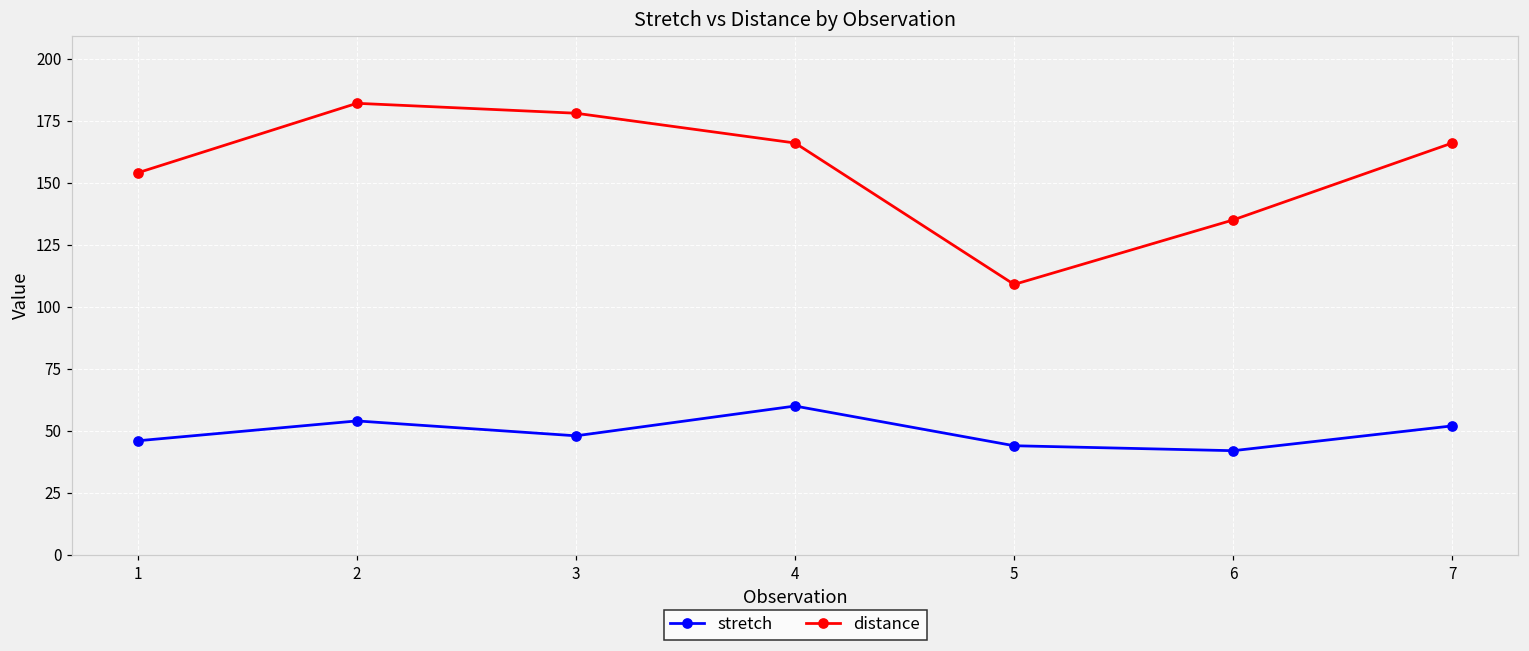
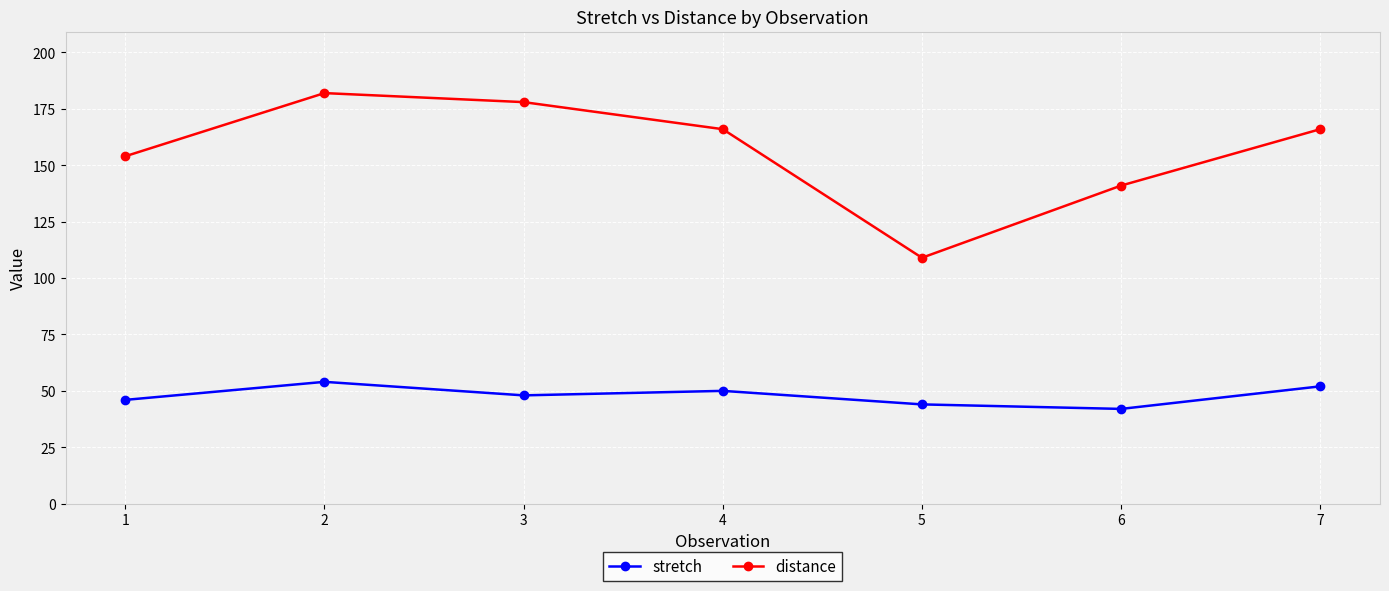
  {
    "stretch": {
      "1": 46,
      "2": 54,
      "3": 48,
-     "4": 60,
+     "4": 50,
      "5": 44,
      "6": 42,
      "7": 52
    },
    "distance": {
      "1": 154,
      "2": 182,
      "3": 178,
      "4": 166,
      "5": 109,
-     "6": 135,
+     "6": 141,
      "7": 166
    }
  }
